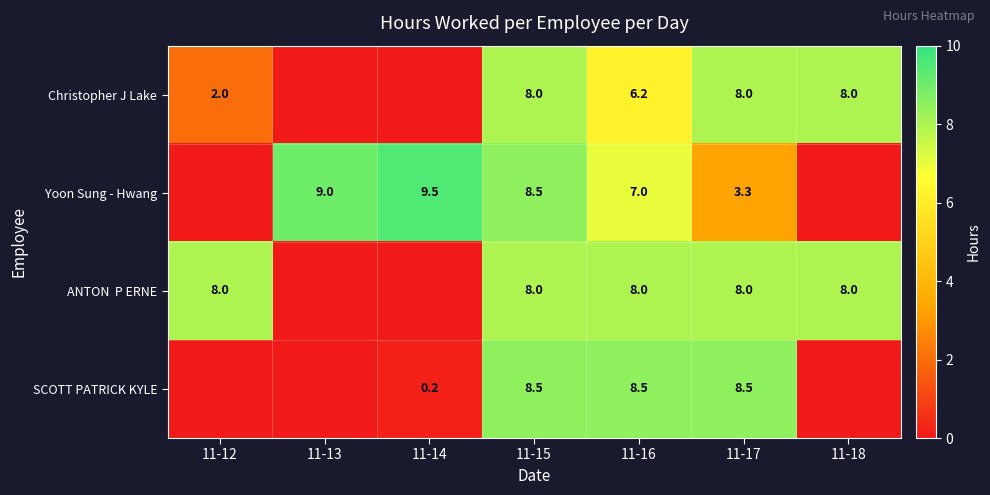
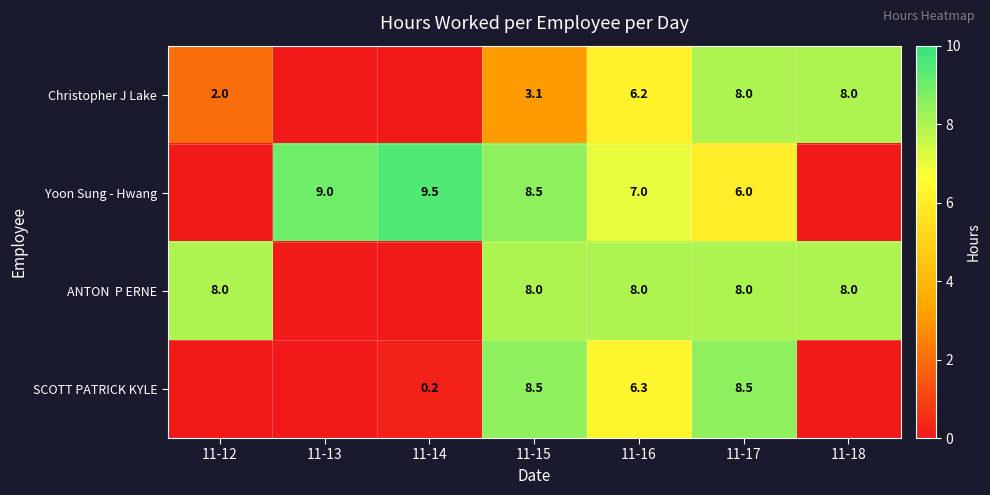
  {
    "Christopher J Lake": {
      "11-12": 2.0,
-     "11-15": 8.0,
+     "11-15": 3.1,
      "11-16": 6.2,
      "11-17": 8.0,
      "11-18": 8.0
    },
    "Yoon Sung - Hwang": {
      "11-13": 9.0,
      "11-14": 9.5,
      "11-15": 8.5,
      "11-16": 7.0,
-     "11-17": 3.3
+     "11-17": 6.0
    },
    "ANTON P ERNE": {
      "11-12": 8.0,
      "11-15": 8.0,
      "11-16": 8.0,
      "11-17": 8.0,
      "11-18": 8.0
    },
    "SCOTT PATRICK KYLE": {
      "11-14": 0.2,
      "11-15": 8.5,
-     "11-16": 8.5,
+     "11-16": 6.3,
      "11-17": 8.5
    }
  }
